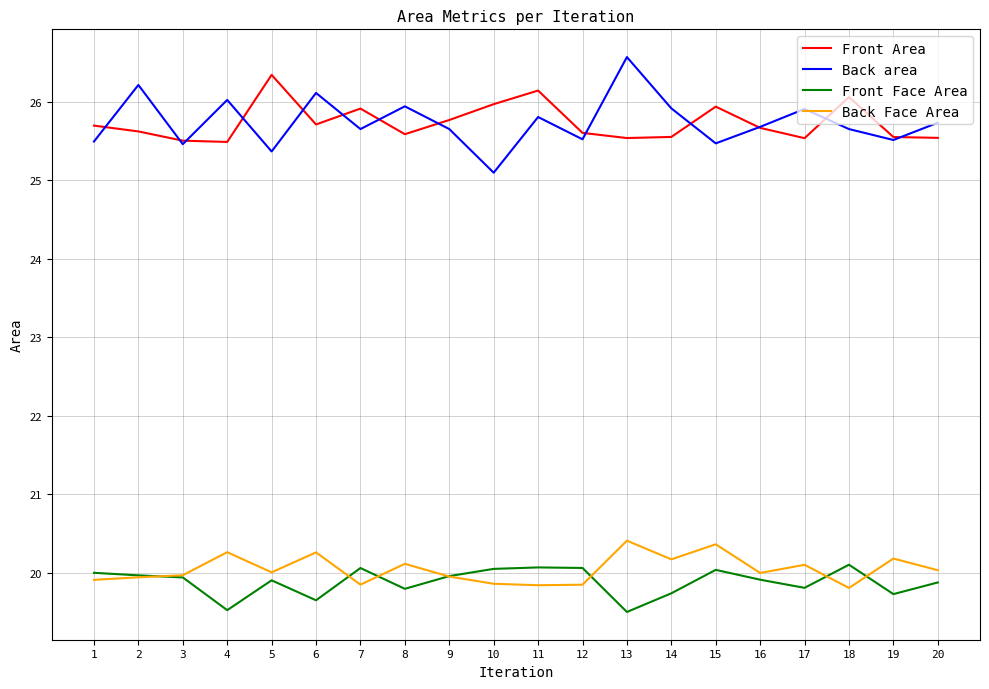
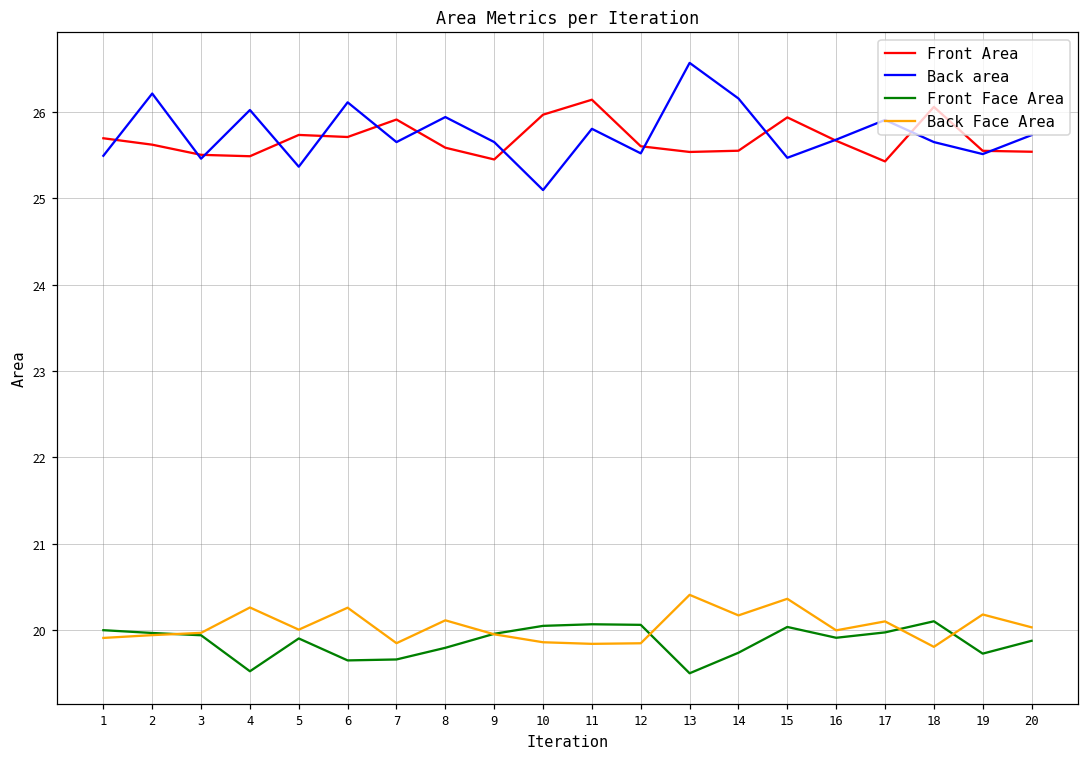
  {
    "Front Area": {
      "1": 25.7,
      "2": 25.6,
      "3": 25.5,
      "4": 25.5,
-     "5": 26.3,
+     "5": 25.7,
      "6": 25.7,
      "7": 25.9,
      "8": 25.6,
-     "9": 25.8,
+     "9": 25.4,
      "10": 26.0,
      "11": 26.1,
      "12": 25.6,
      "13": 25.5,
      "14": 25.6,
      "15": 25.9,
-     "17": 25.5,
+     "17": 25.4,
      "19": 25.6,
      "20": 25.5
    },
    "Back area": {
      "1": 25.5,
      "2": 26.2,
      "3": 25.5,
      "4": 26.0,
      "5": 25.4,
      "6": 26.1,
      "7": 25.7,
      "8": 25.9,
      "9": 25.7,
      "10": 25.1,
      "11": 25.8,
      "12": 25.5,
      "13": 26.6,
-     "14": 25.9,
+     "14": 26.2,
      "15": 25.5,
      "18": 25.7,
      "19": 25.5
    },
    "Front Face Area": {
      "1": 20.0,
      "4": 19.5,
      "5": 19.9,
      "6": 19.6,
-     "7": 20.1,
+     "7": 19.7,
      "8": 19.8,
      "10": 20.0,
      "11": 20.1,
      "12": 20.1,
      "13": 19.5,
      "14": 19.7,
      "15": 20.0,
      "16": 19.9,
-     "17": 19.8,
+     "17": 20.0,
      "18": 20.1,
      "19": 19.7,
      "20": 19.9
    },
    "Back Face Area": {
      "1": 19.9,
      "4": 20.3,
      "5": 20.0,
      "6": 20.3,
      "7": 19.8,
      "8": 20.1,
      "10": 19.9,
      "11": 19.8,
      "12": 19.8,
      "13": 20.4,
      "14": 20.2,
      "15": 20.4,
      "16": 20.0,
      "17": 20.1,
      "18": 19.8,
      "19": 20.2,
      "20": 20.0
    }
  }
